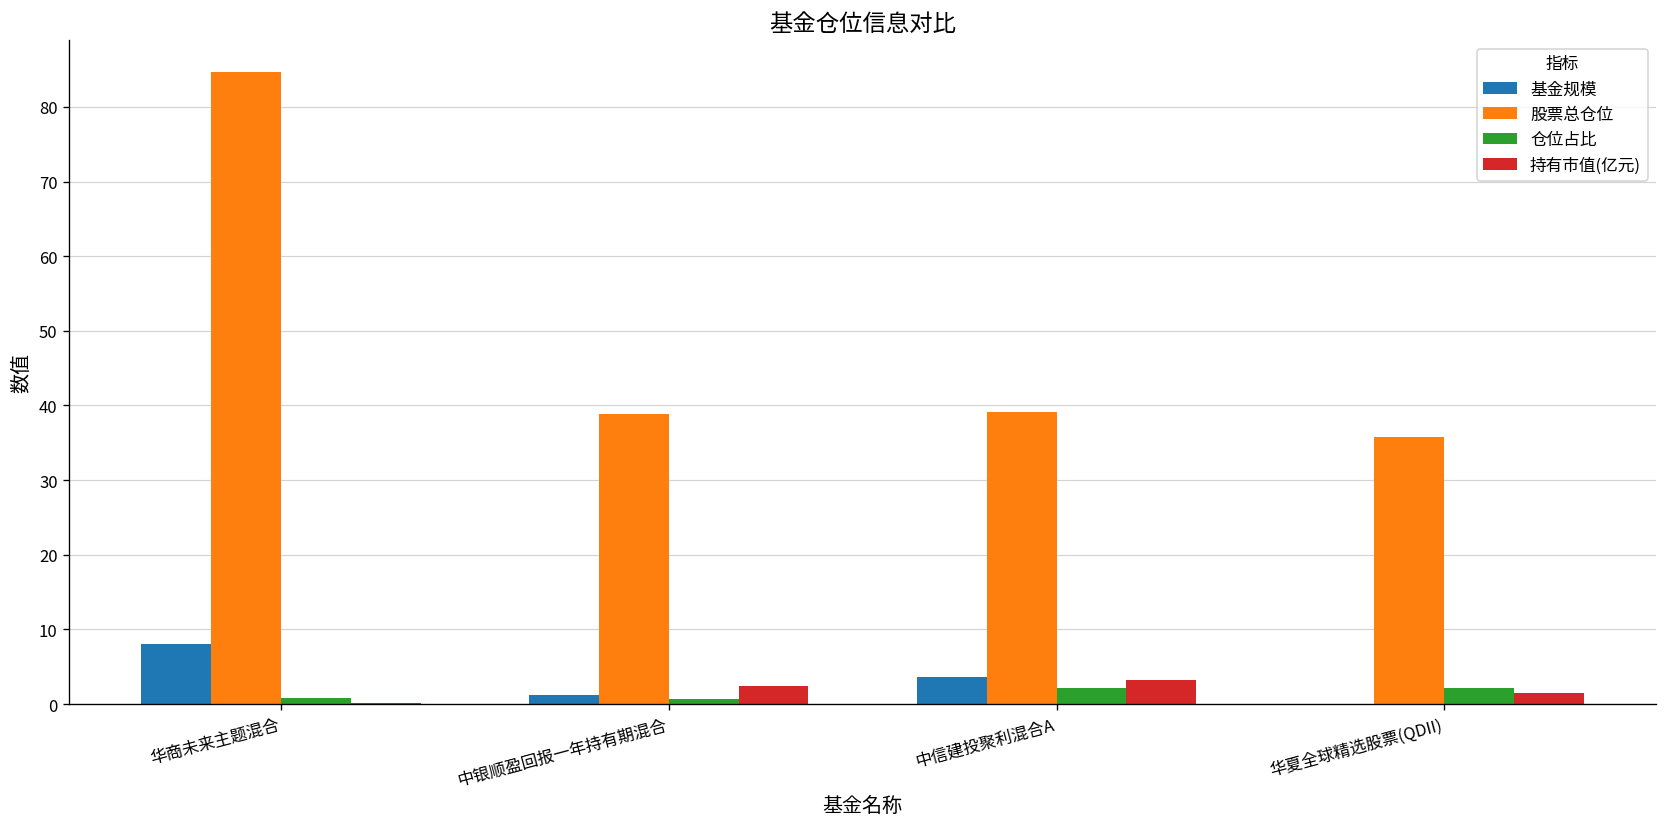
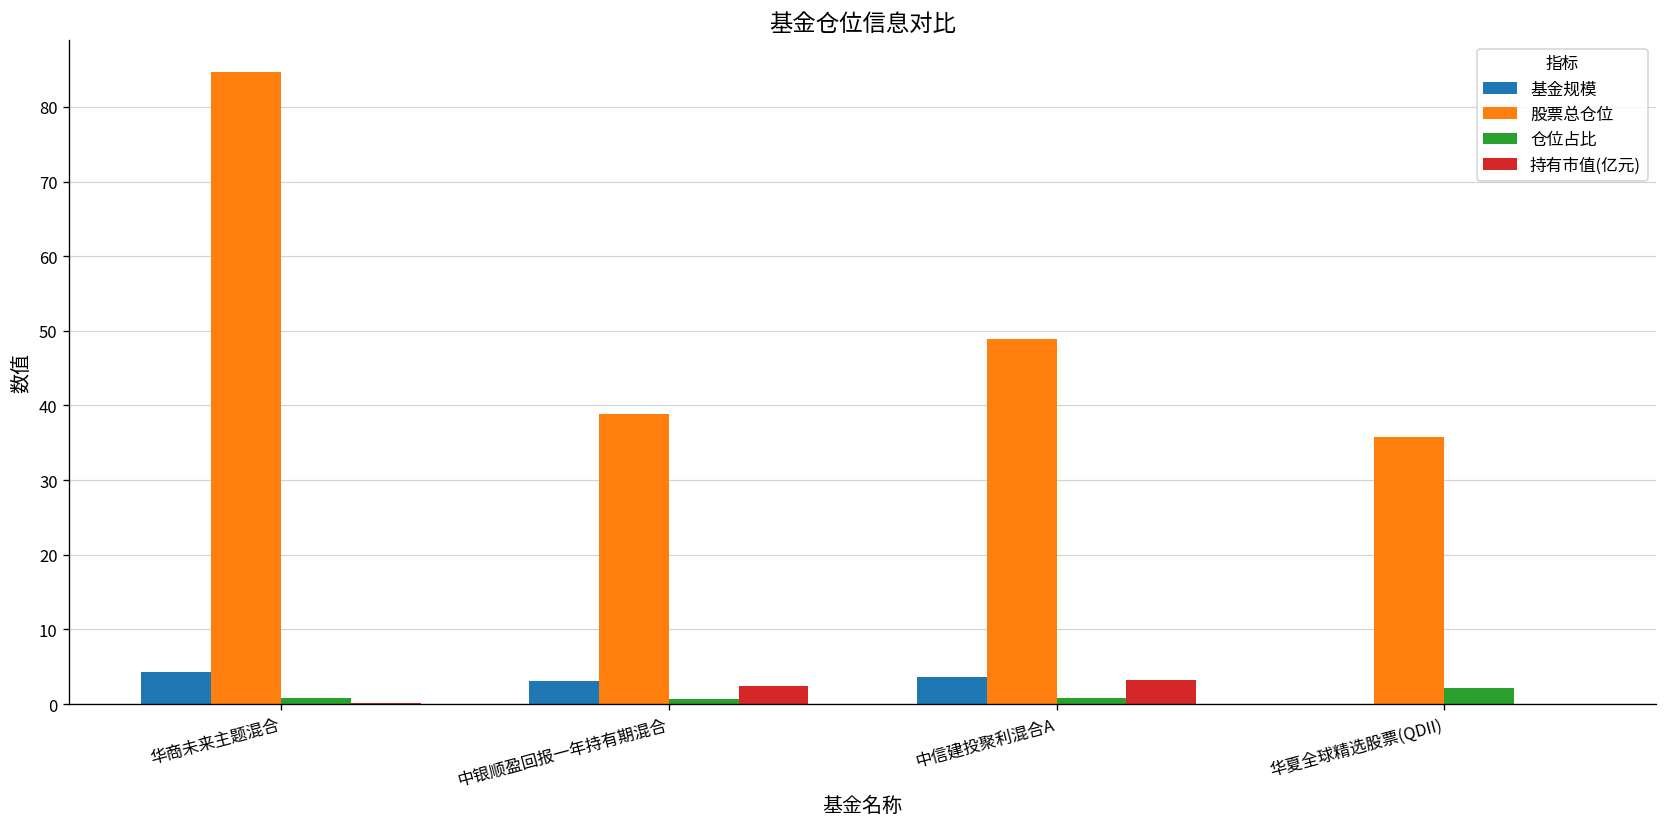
  {
    "基金规模": {
-     "华商未来主题混合": 8,
-     "中银顺盈回报一年持有期混合": 1,
+     "华商未来主题混合": 4,
+     "中银顺盈回报一年持有期混合": 3,
      "中信建投聚利混合A": 4
    },
    "股票总仓位": {
      "华商未来主题混合": 85,
      "中银顺盈回报一年持有期混合": 39,
-     "中信建投聚利混合A": 39,
+     "中信建投聚利混合A": 49,
      "华夏全球精选股票(QDII)": 36
    },
    "仓位占比": {
      "华商未来主题混合": 1,
      "中银顺盈回报一年持有期混合": 1,
-     "中信建投聚利混合A": 2,
+     "中信建投聚利混合A": 1,
      "华夏全球精选股票(QDII)": 2
    },
    "持有市值(亿元)": {
      "中银顺盈回报一年持有期混合": 2,
      "中信建投聚利混合A": 3,
-     "华夏全球精选股票(QDII)": 1
+     "华夏全球精选股票(QDII)": 0
    }
  }
